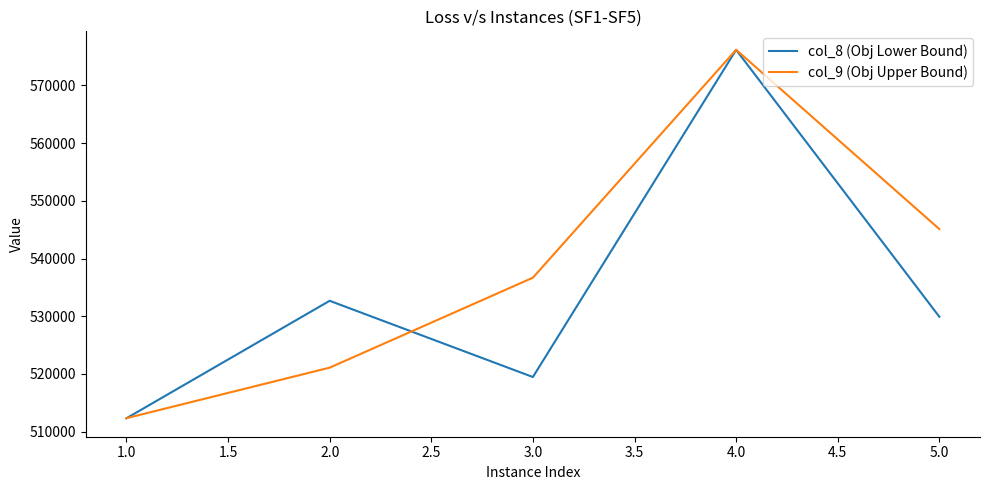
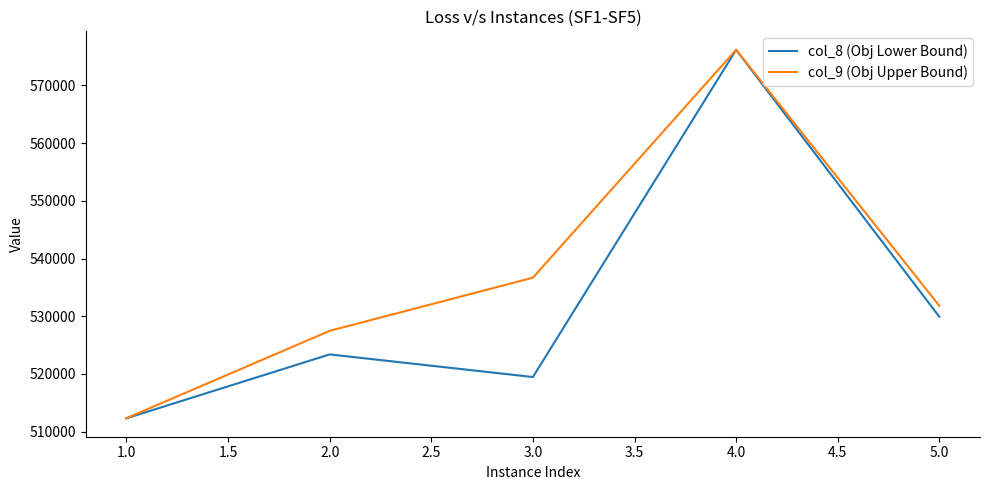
  {
    "col_8 (Obj Lower Bound)": {
-     "2.0": 533000,
+     "2.0": 523000,
      "3.0": 519000,
      "5.0": 530000
    },
    "col_9 (Obj Upper Bound)": {
-     "2.0": 521000,
+     "2.0": 527000,
      "3.0": 537000,
-     "5.0": 545000
+     "5.0": 532000
    }
  }
